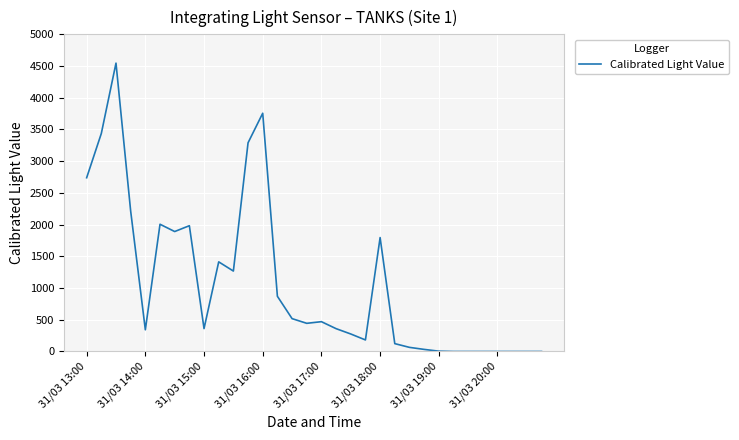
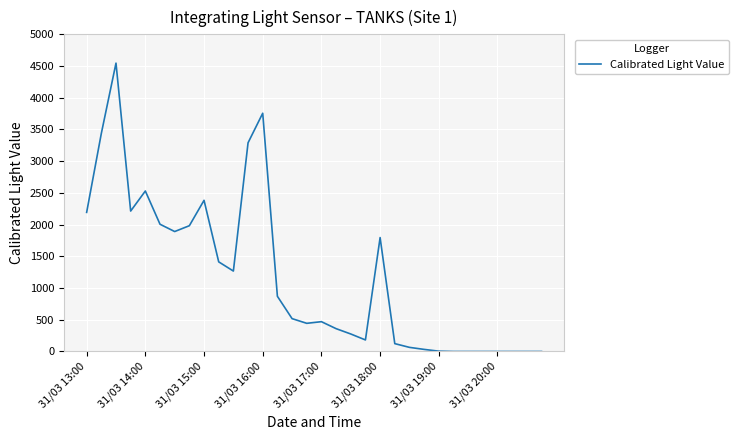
  {
-   "31/03 13:00": 2700,
-   "31/03 14:00": 300,
-   "31/03 15:00": 400,
+   "31/03 13:00": 2200,
+   "31/03 14:00": 2500,
+   "31/03 15:00": 2400,
    "31/03 16:00": 3800,
    "31/03 17:00": 500,
    "31/03 18:00": 1800,
    "31/03 19:00": 0,
    "31/03 20:00": 0
  }
